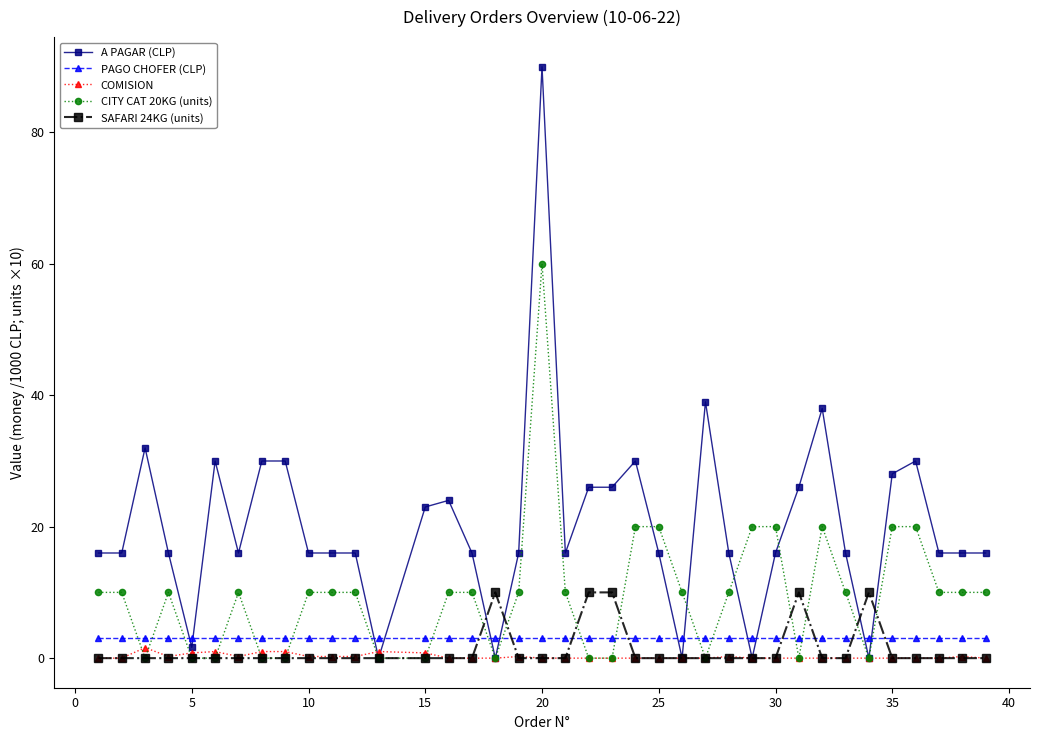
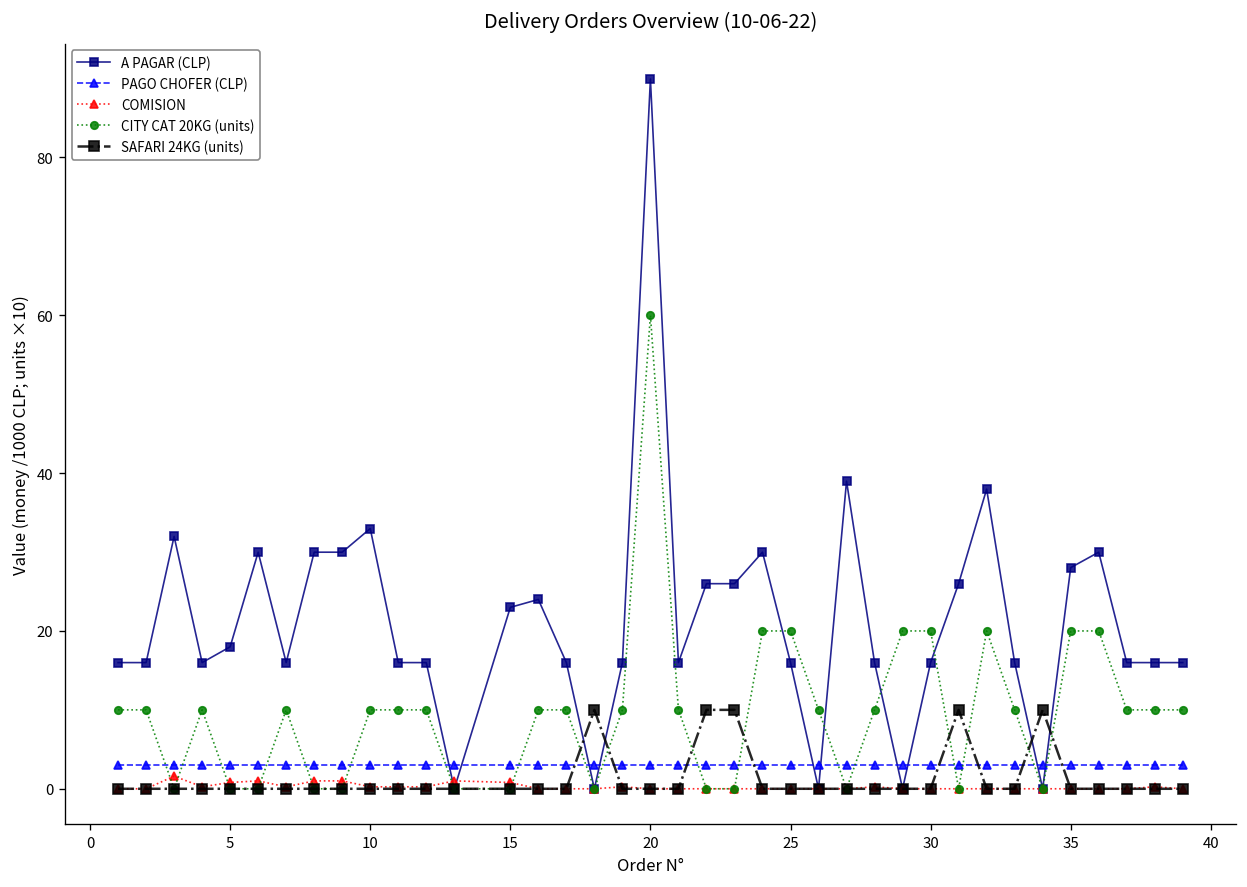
  {
    "A PAGAR (CLP)": {
-     "5": 2,
-     "10": 16,
+     "5": 18,
+     "10": 33,
      "15": 23,
      "20": 90,
      "25": 16,
      "30": 16,
      "35": 28
    },
    "PAGO CHOFER (CLP)": {
      "5": 3,
      "10": 3,
      "15": 3,
      "20": 3,
      "25": 3,
      "30": 3,
      "35": 3
    },
    "COMISION": {
      "5": 1,
      "15": 1
    },
    "CITY CAT 20KG (units)": {
      "10": 10,
      "20": 60,
      "25": 20,
      "30": 20,
      "35": 20
    }
  }
